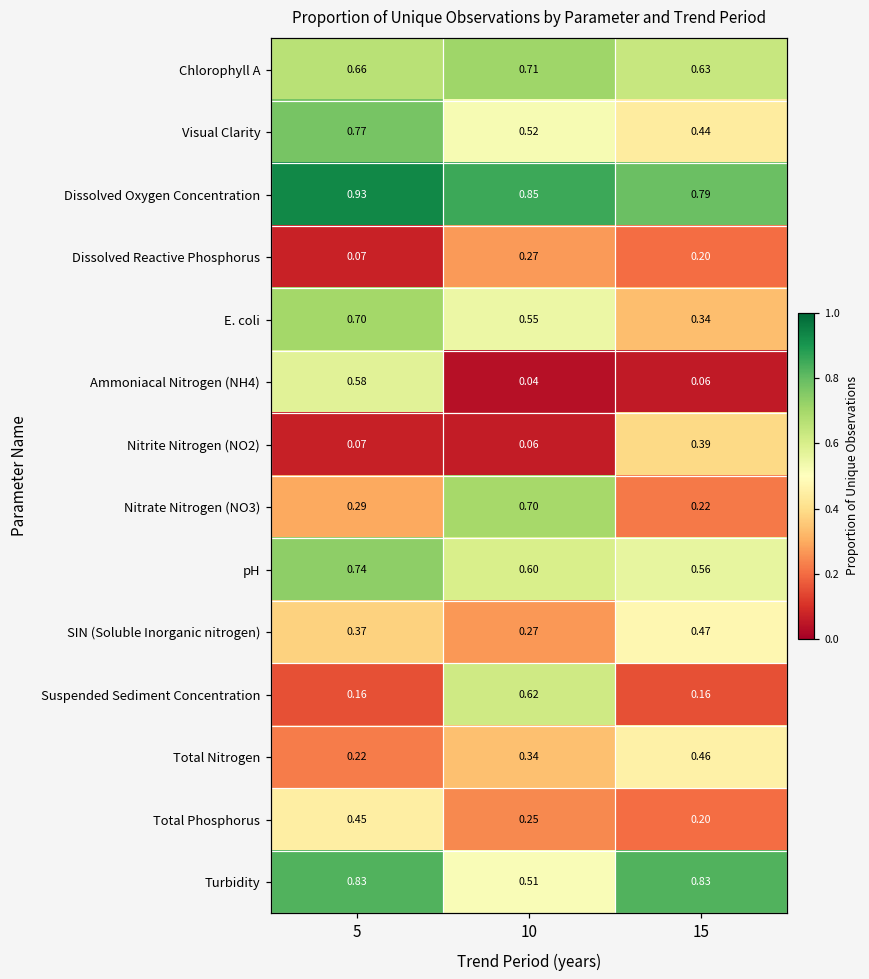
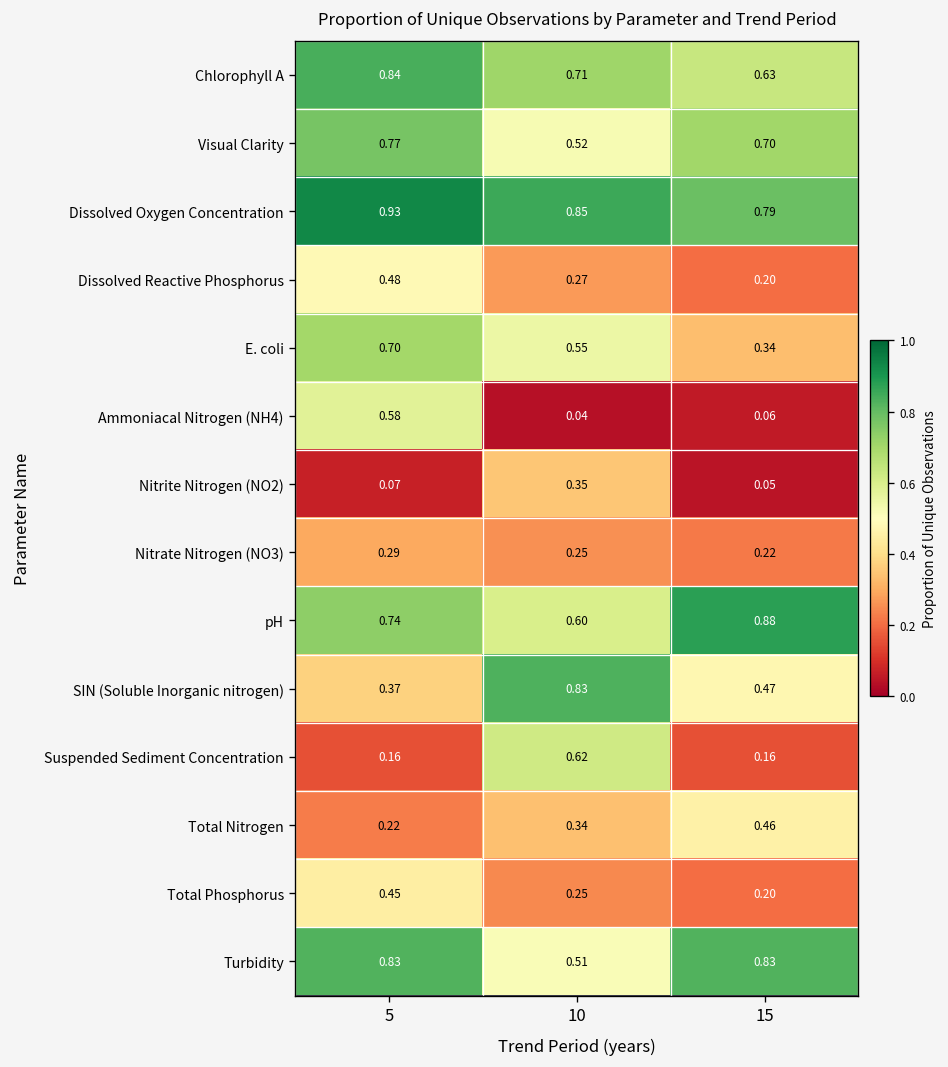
  {
    "Chlorophyll A": {
-     "5": 0.66,
+     "5": 0.84,
      "10": 0.71,
      "15": 0.63
    },
    "Visual Clarity": {
      "5": 0.77,
      "10": 0.52,
-     "15": 0.44
+     "15": 0.70
    },
    "Dissolved Oxygen Concentration": {
      "5": 0.93,
      "10": 0.85,
      "15": 0.79
    },
    "Dissolved Reactive Phosphorus": {
-     "5": 0.07,
+     "5": 0.48,
      "10": 0.27,
      "15": 0.20
    },
    "E. coli": {
      "5": 0.70,
      "10": 0.55,
      "15": 0.34
    },
    "Ammoniacal Nitrogen (NH4)": {
      "5": 0.58,
      "10": 0.04,
      "15": 0.06
    },
    "Nitrite Nitrogen (NO2)": {
      "5": 0.07,
-     "10": 0.06,
-     "15": 0.39
+     "10": 0.35,
+     "15": 0.05
    },
    "Nitrate Nitrogen (NO3)": {
      "5": 0.29,
-     "10": 0.70,
+     "10": 0.25,
      "15": 0.22
    },
    "pH": {
      "5": 0.74,
      "10": 0.60,
-     "15": 0.56
+     "15": 0.88
    },
    "SIN (Soluble Inorganic nitrogen)": {
      "5": 0.37,
-     "10": 0.27,
+     "10": 0.83,
      "15": 0.47
    },
    "Suspended Sediment Concentration": {
      "5": 0.16,
      "10": 0.62,
      "15": 0.16
    },
    "Total Nitrogen": {
      "5": 0.22,
      "10": 0.34,
      "15": 0.46
    },
    "Total Phosphorus": {
      "5": 0.45,
      "10": 0.25,
      "15": 0.20
    },
    "Turbidity": {
      "5": 0.83,
      "10": 0.51,
      "15": 0.83
    }
  }
